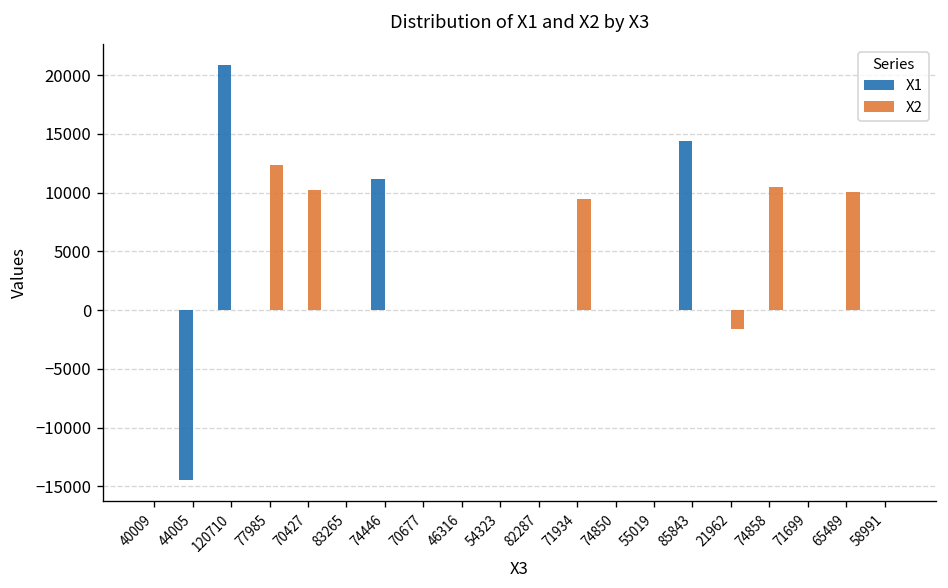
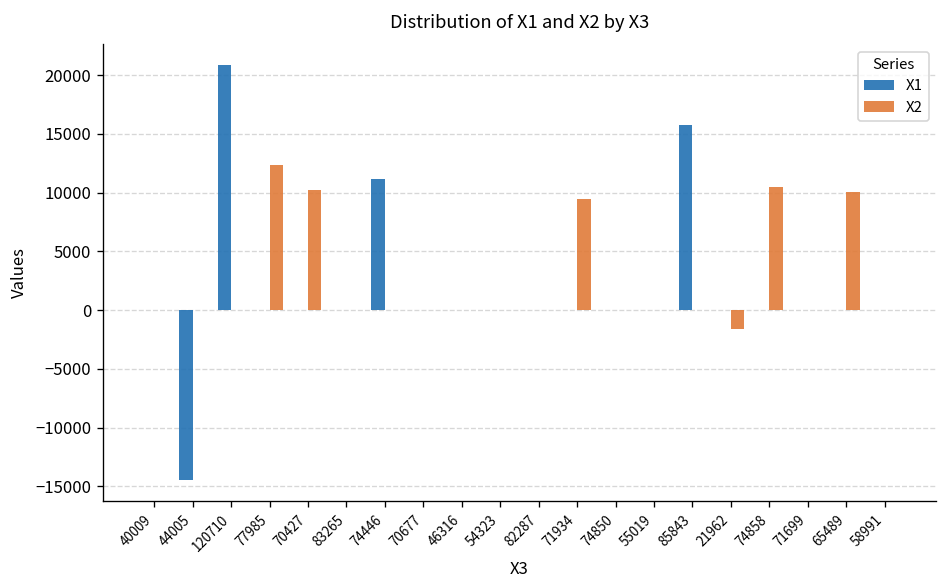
  {
    "X1": {
      "44005": -14000,
      "120710": 21000,
      "74446": 11000,
-     "85843": 14000
+     "85843": 16000
    },
    "X2": {
      "77985": 12000,
      "70427": 10000,
      "71934": 9000,
      "21962": -2000,
      "74858": 10000,
      "65489": 10000
    }
  }
